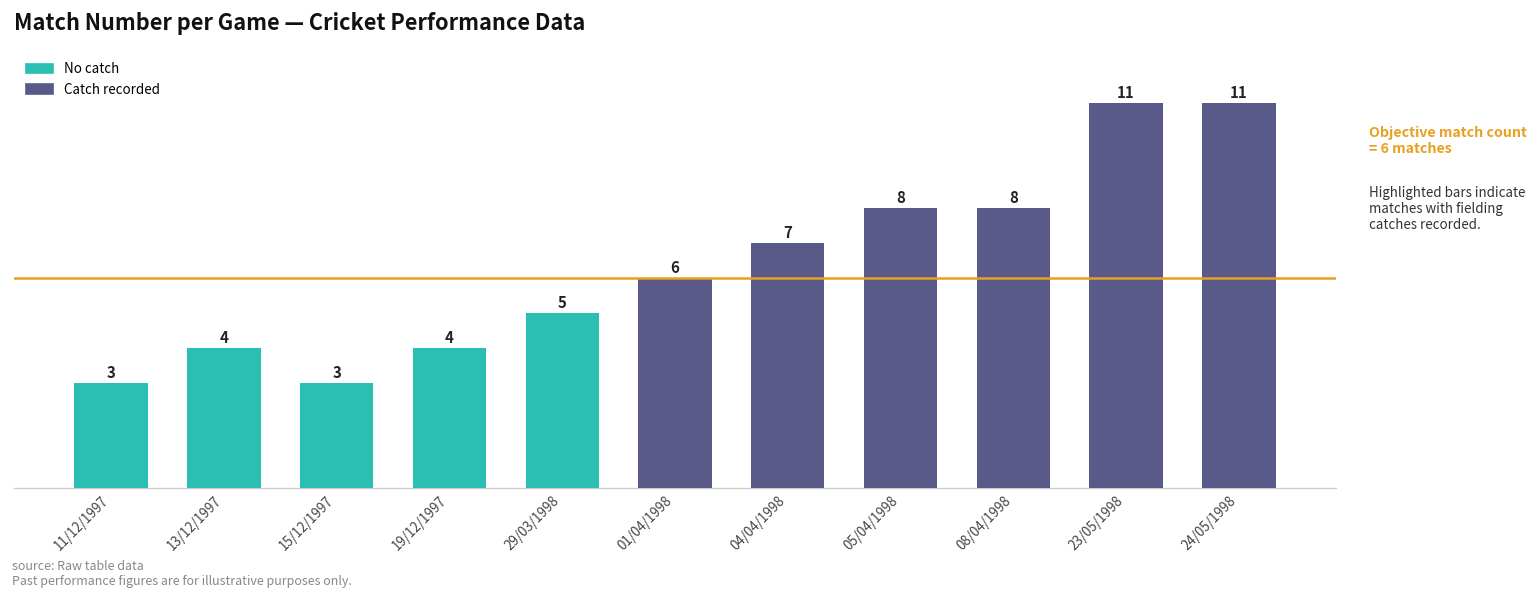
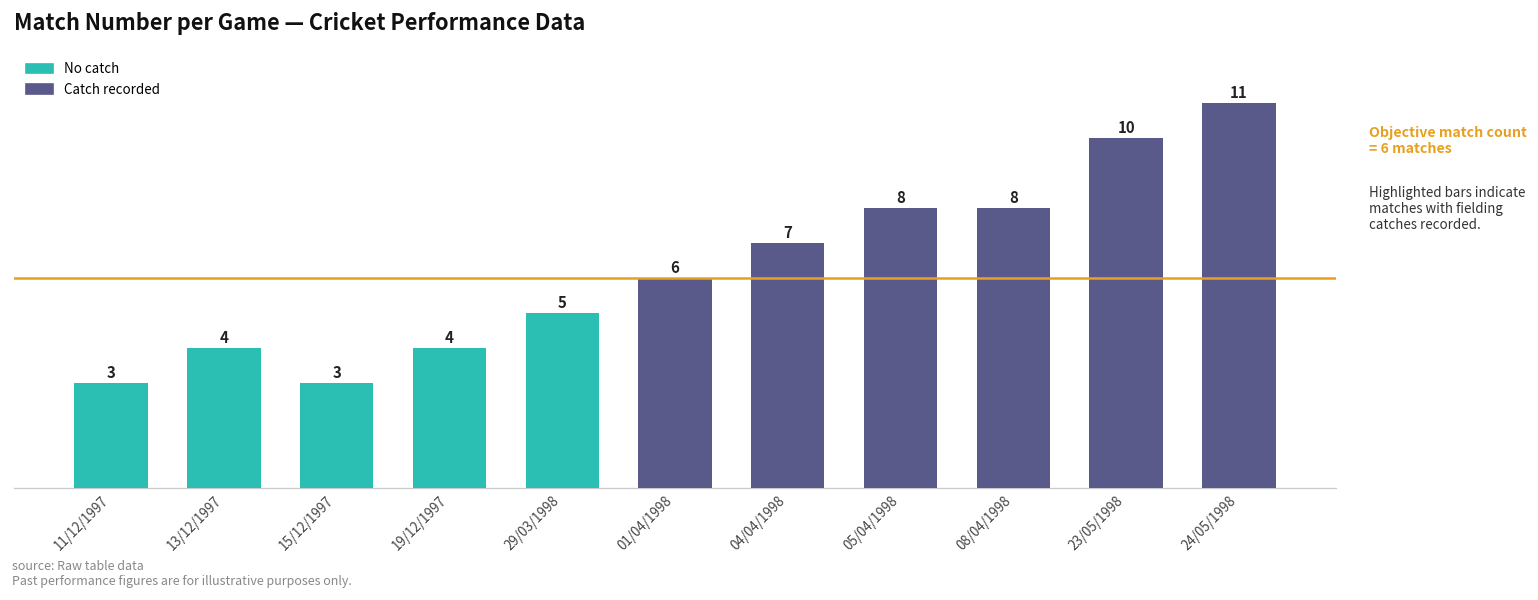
  {
    "11/12/1997": 3,
    "13/12/1997": 4,
    "15/12/1997": 3,
    "19/12/1997": 4,
    "29/03/1998": 5,
    "01/04/1998": 6,
    "04/04/1998": 7,
    "05/04/1998": 8,
    "08/04/1998": 8,
-   "23/05/1998": 11,
+   "23/05/1998": 10,
    "24/05/1998": 11
  }
